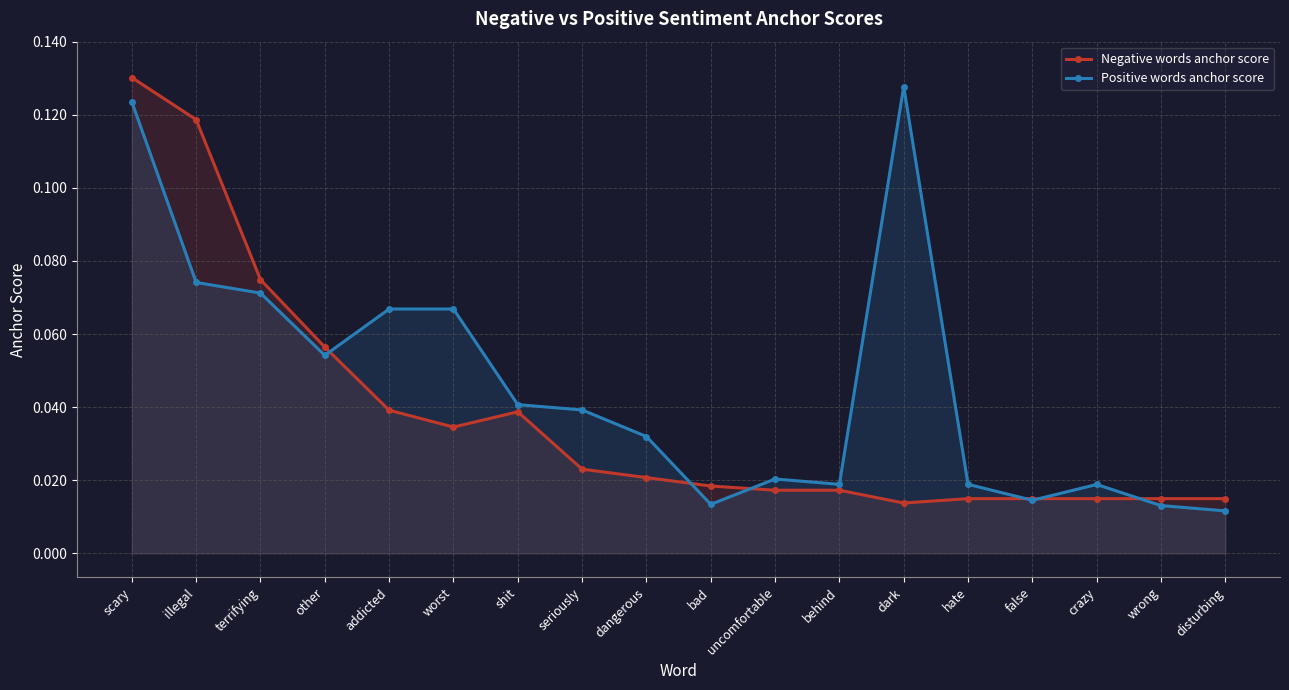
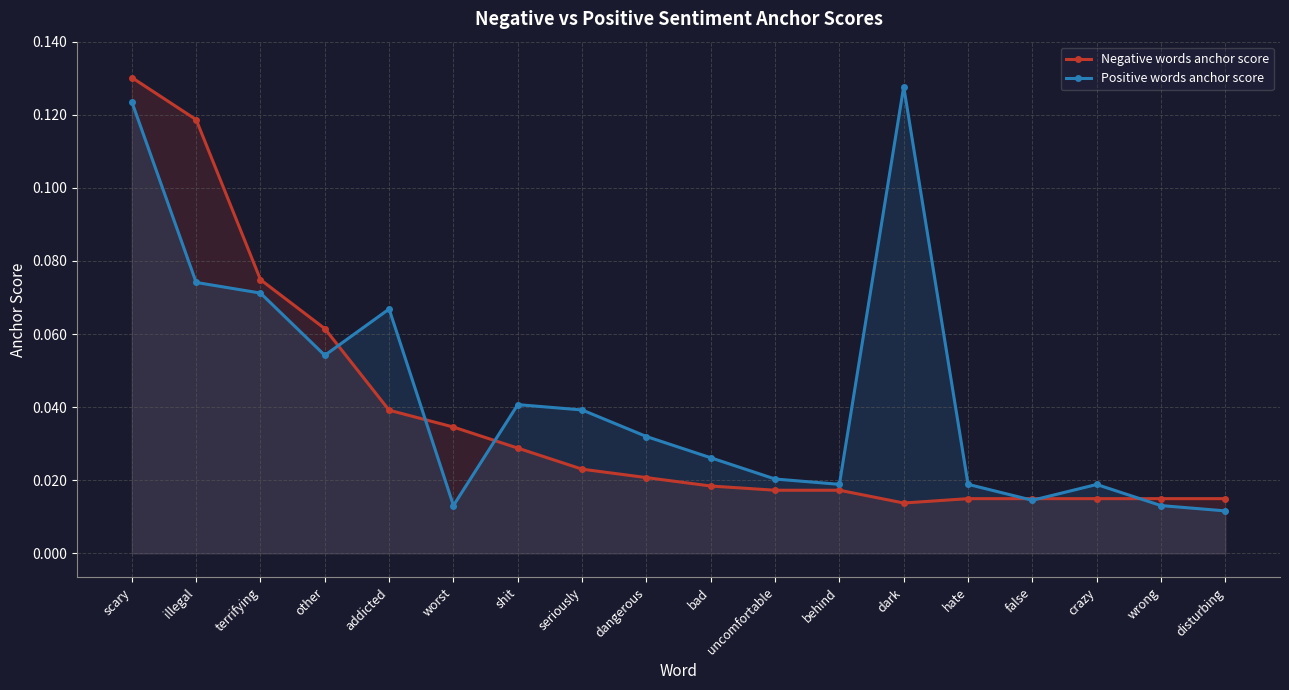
  {
    "Negative words anchor score": {
      "scary": 0.130,
      "illegal": 0.119,
      "terrifying": 0.075,
-     "other": 0.056,
+     "other": 0.061,
      "addicted": 0.039,
      "worst": 0.035,
-     "shit": 0.039,
+     "shit": 0.029,
      "seriously": 0.023,
      "dangerous": 0.021,
      "bad": 0.018,
      "uncomfortable": 0.017,
      "behind": 0.017,
      "dark": 0.014,
      "hate": 0.015,
      "crazy": 0.015,
      "wrong": 0.015,
      "disturbing": 0.015
    },
    "Positive words anchor score": {
      "scary": 0.124,
      "illegal": 0.074,
      "terrifying": 0.071,
      "other": 0.054,
      "addicted": 0.067,
-     "worst": 0.067,
+     "worst": 0.013,
      "shit": 0.041,
      "seriously": 0.039,
      "dangerous": 0.032,
-     "bad": 0.013,
+     "bad": 0.026,
      "uncomfortable": 0.020,
      "behind": 0.019,
      "dark": 0.128,
      "hate": 0.019,
      "crazy": 0.019,
      "wrong": 0.013,
      "disturbing": 0.012
    }
  }
